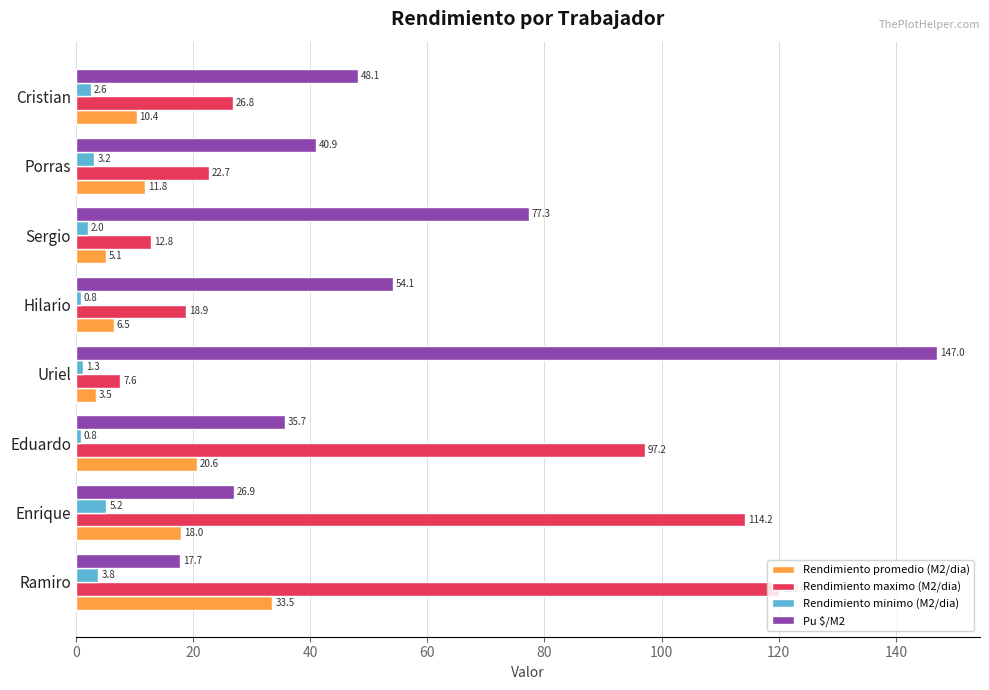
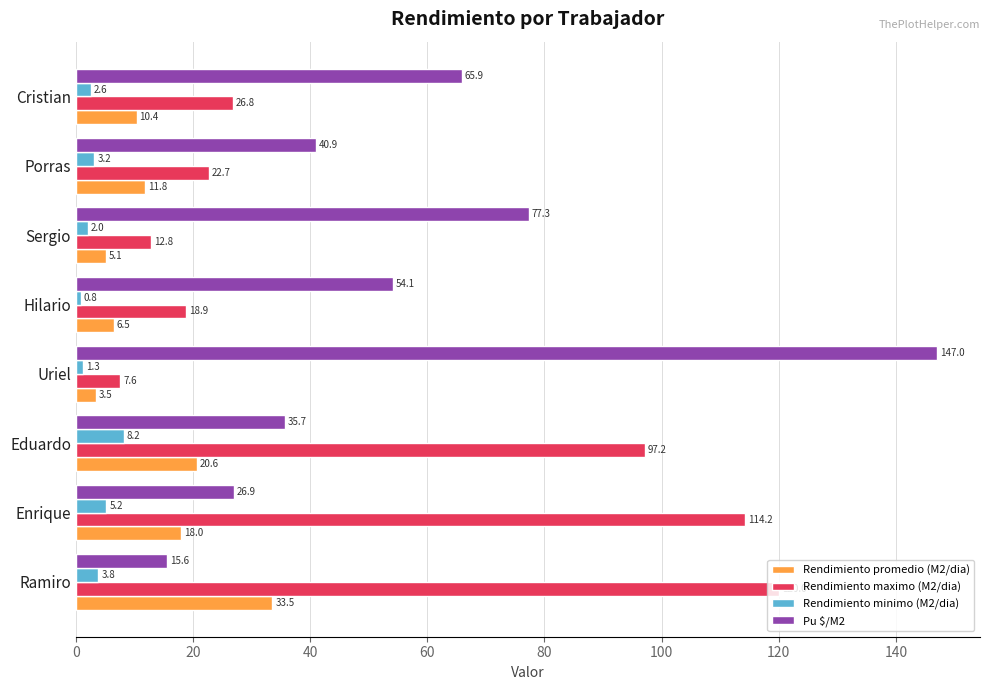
  {
    "Rendimiento promedio (M2/dia)": {
      "Cristian": 10.4,
      "Porras": 11.8,
      "Sergio": 5.1,
      "Hilario": 6.5,
      "Uriel": 3.5,
      "Eduardo": 20.6,
      "Enrique": 18.0,
      "Ramiro": 33.5
    },
    "Rendimiento maximo (M2/dia)": {
      "Cristian": 26.8,
      "Porras": 22.7,
      "Sergio": 12.8,
      "Hilario": 18.9,
      "Uriel": 7.6,
      "Eduardo": 97.2,
      "Enrique": 114.2
    },
    "Rendimiento minimo (M2/dia)": {
      "Cristian": 2.6,
      "Porras": 3.2,
      "Sergio": 2.0,
      "Hilario": 0.8,
      "Uriel": 1.3,
-     "Eduardo": 0.8,
+     "Eduardo": 8.2,
      "Enrique": 5.2,
      "Ramiro": 3.8
    },
    "Pu $/M2": {
-     "Cristian": 48.1,
+     "Cristian": 65.9,
      "Porras": 40.9,
      "Sergio": 77.3,
      "Hilario": 54.1,
      "Uriel": 147.0,
      "Eduardo": 35.7,
      "Enrique": 26.9,
-     "Ramiro": 17.7
+     "Ramiro": 15.6
    }
  }
